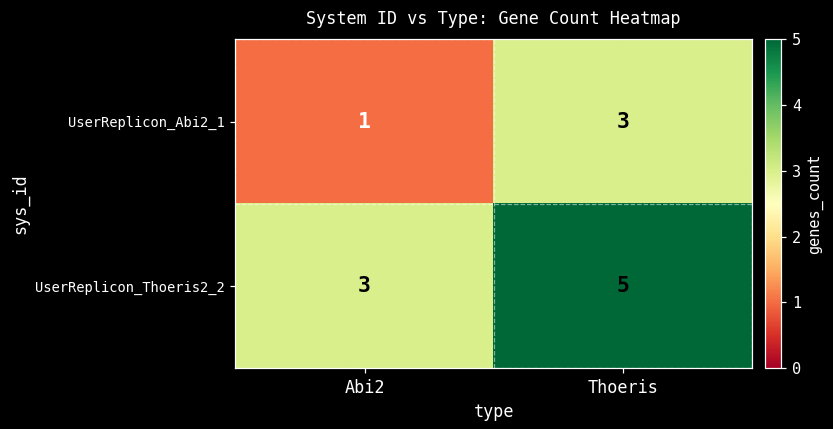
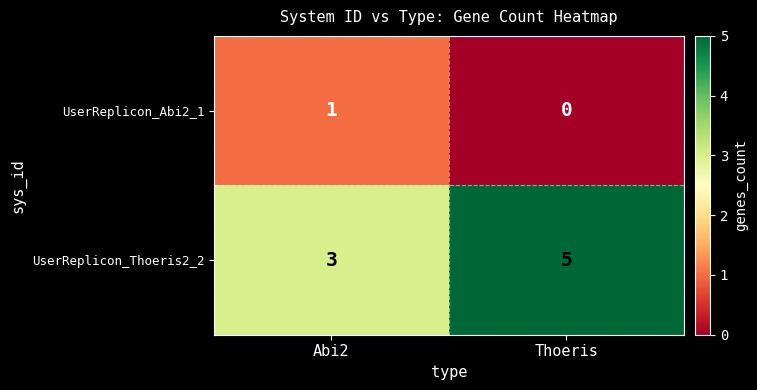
  {
    "UserReplicon_Abi2_1": {
      "Abi2": 1,
-     "Thoeris": 3
+     "Thoeris": 0
    },
    "UserReplicon_Thoeris2_2": {
      "Abi2": 3,
      "Thoeris": 5
    }
  }
